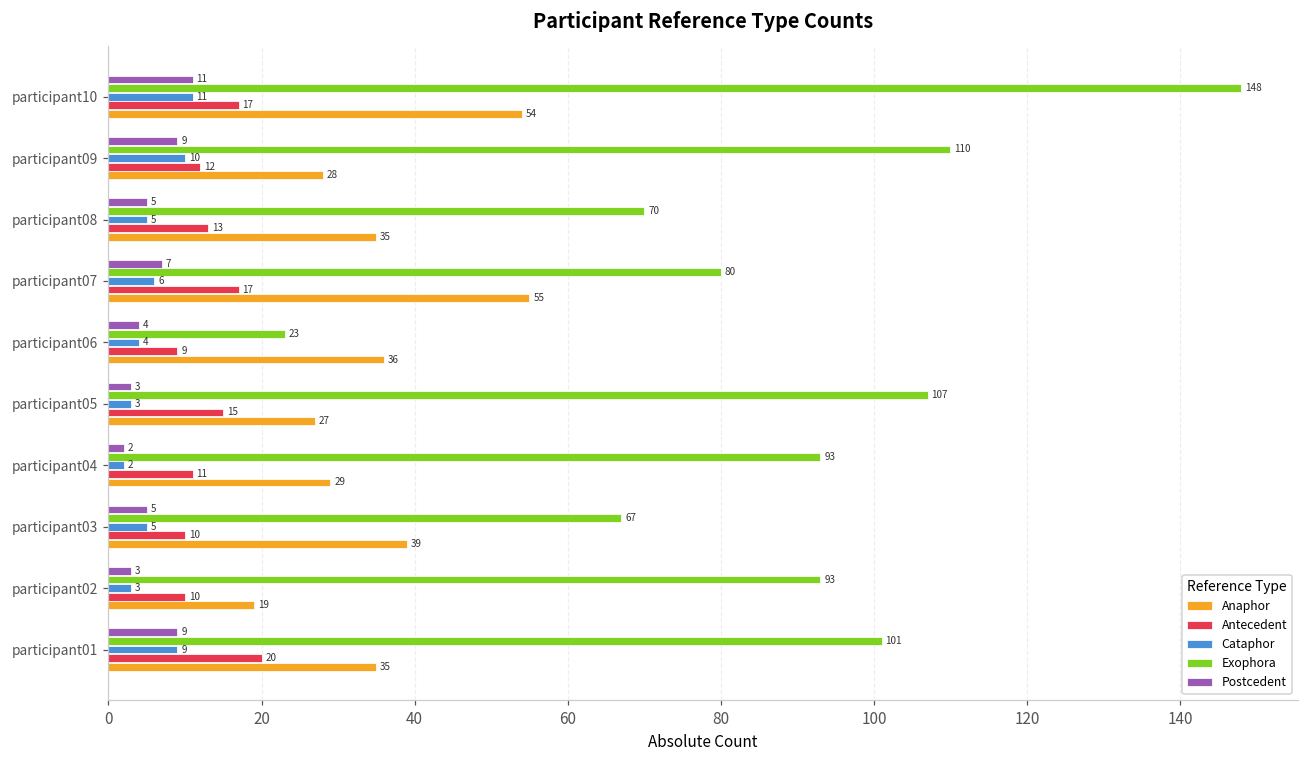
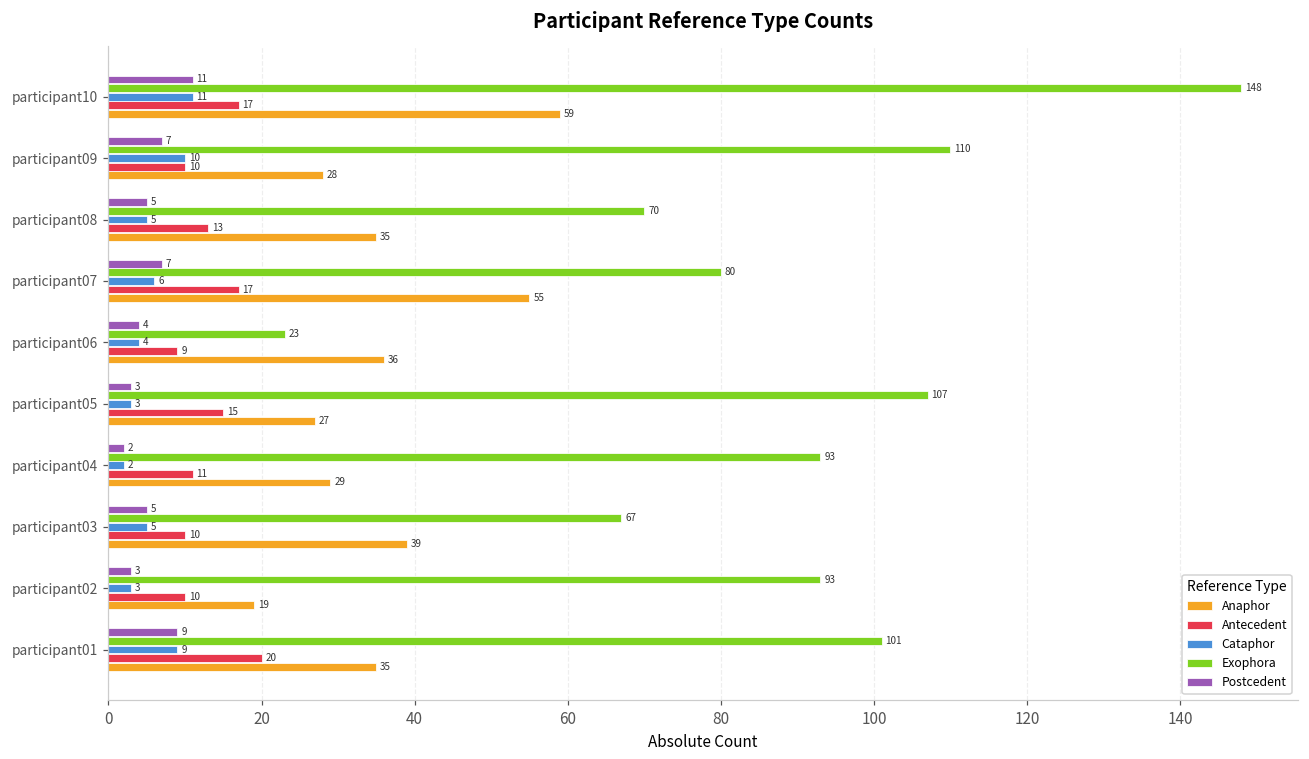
  {
    "Anaphor": {
-     "participant10": 54,
+     "participant10": 59,
      "participant09": 28,
      "participant08": 35,
      "participant07": 55,
      "participant06": 36,
      "participant05": 27,
      "participant04": 29,
      "participant03": 39,
      "participant02": 19,
      "participant01": 35
    },
    "Antecedent": {
      "participant10": 17,
-     "participant09": 12,
+     "participant09": 10,
      "participant08": 13,
      "participant07": 17,
      "participant06": 9,
      "participant05": 15,
      "participant04": 11,
      "participant03": 10,
      "participant02": 10,
      "participant01": 20
    },
    "Cataphor": {
      "participant10": 11,
      "participant09": 10,
      "participant08": 5,
      "participant07": 6,
      "participant06": 4,
      "participant05": 3,
      "participant04": 2,
      "participant03": 5,
      "participant02": 3,
      "participant01": 9
    },
    "Exophora": {
      "participant10": 148,
      "participant09": 110,
      "participant08": 70,
      "participant07": 80,
      "participant06": 23,
      "participant05": 107,
      "participant04": 93,
      "participant03": 67,
      "participant02": 93,
      "participant01": 101
    },
    "Postcedent": {
      "participant10": 11,
-     "participant09": 9,
+     "participant09": 7,
      "participant08": 5,
      "participant07": 7,
      "participant06": 4,
      "participant05": 3,
      "participant04": 2,
      "participant03": 5,
      "participant02": 3,
      "participant01": 9
    }
  }
